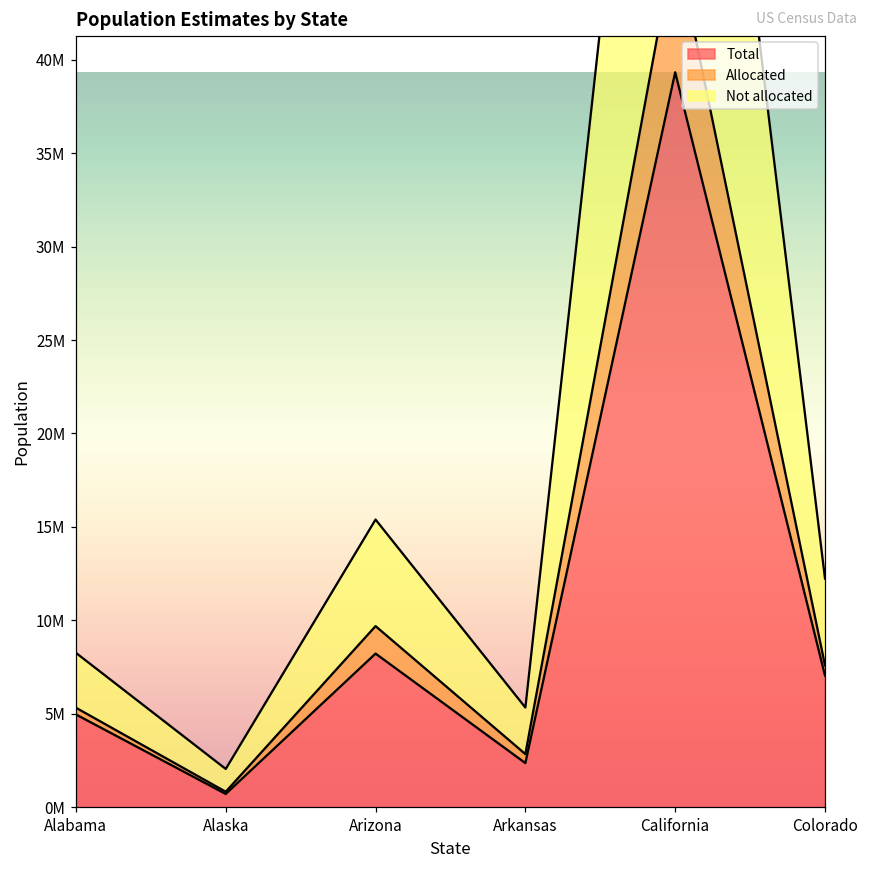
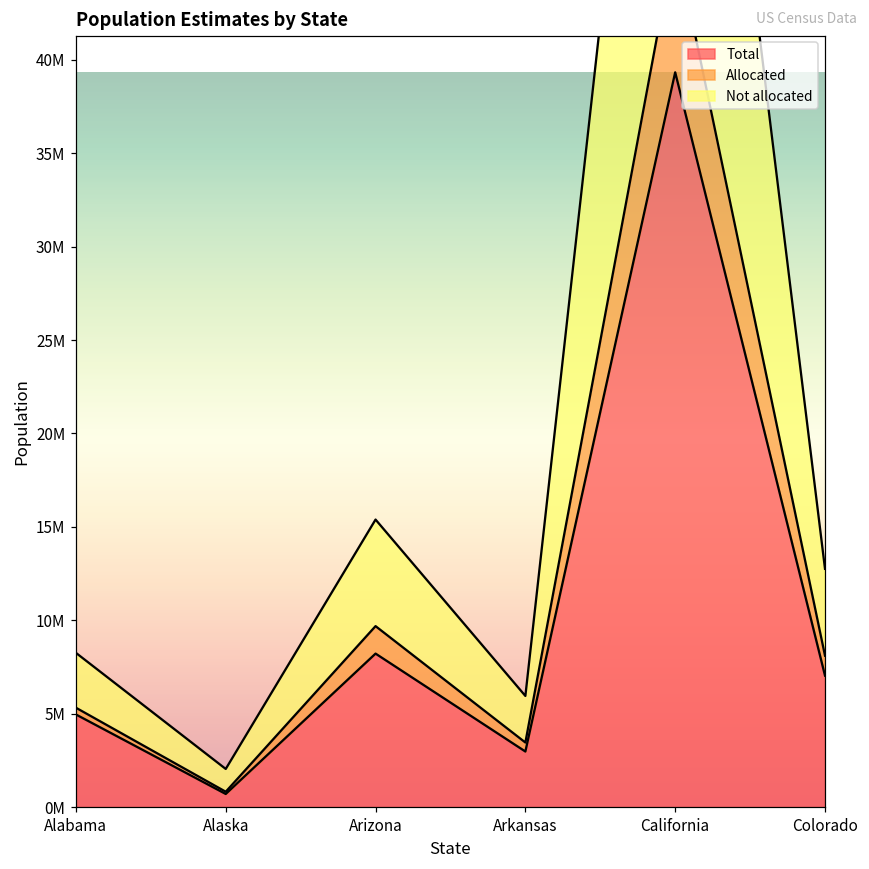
  {
    "Total": {
      "Alabama": 5000000,
      "Arizona": 8200000,
-     "Arkansas": 2400000,
+     "Arkansas": 3000000,
      "California": 39300000,
      "Colorado": 7000000
    },
    "Allocated": {
      "Alabama": 400000,
      "Arizona": 1500000,
      "Arkansas": 500000,
-     "Colorado": 500000
+     "Colorado": 1100000
    },
    "Not allocated": {
      "Alabama": 2900000,
      "Alaska": 1200000,
      "Arizona": 5700000,
      "Arkansas": 2500000,
      "Colorado": 4600000
    }
  }
